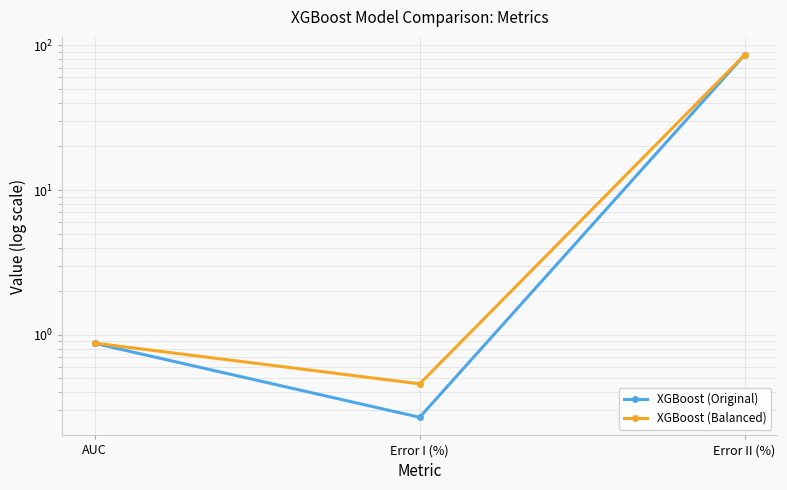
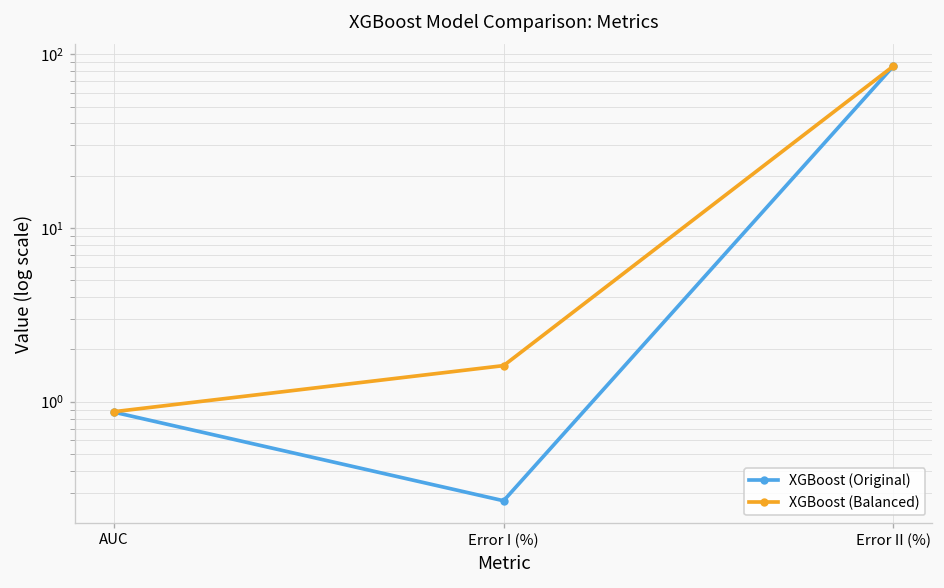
  {
    "XGBoost (Original)": {
      "Error I (%)": 0.27
    },
    "XGBoost (Balanced)": {
-     "Error I (%)": 0.46
+     "Error I (%)": 1.6
    }
  }
